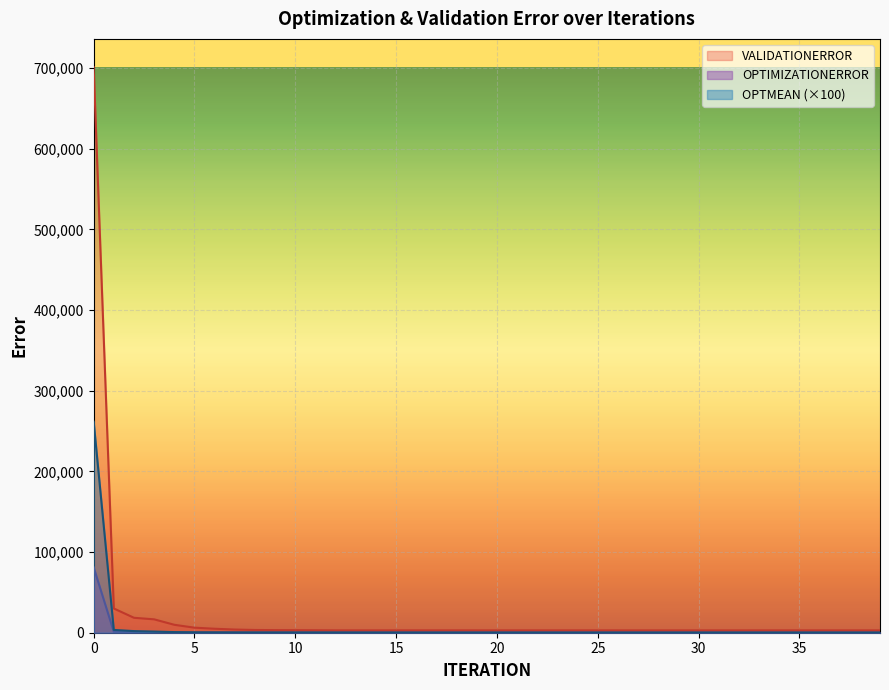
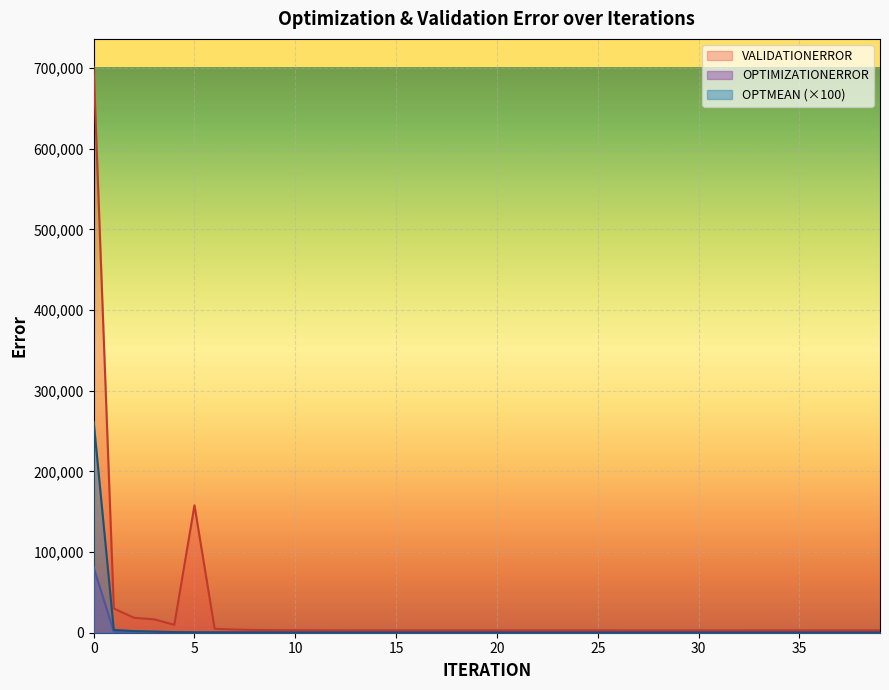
  {
    "VALIDATIONERROR": {
      "0": "700,000",
-     "5": "10,000"
+     "5": "160,000"
    },
    "OPTIMIZATIONERROR": {
      "0": "80,000"
    },
    "OPTMEAN (×100)": {
      "0": "260,000"
    }
  }
